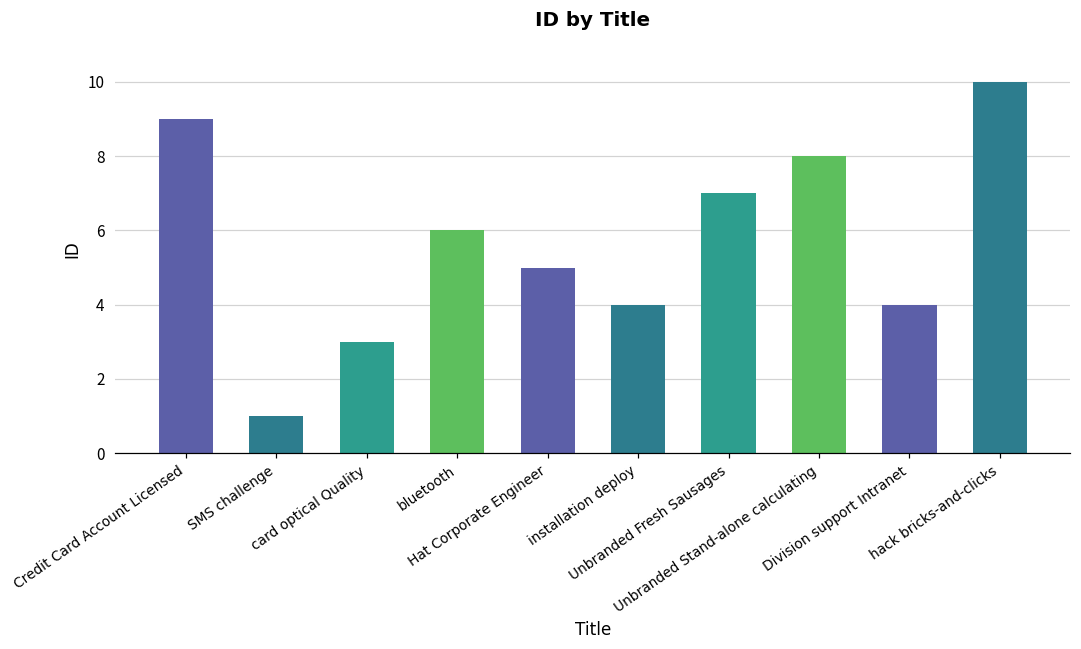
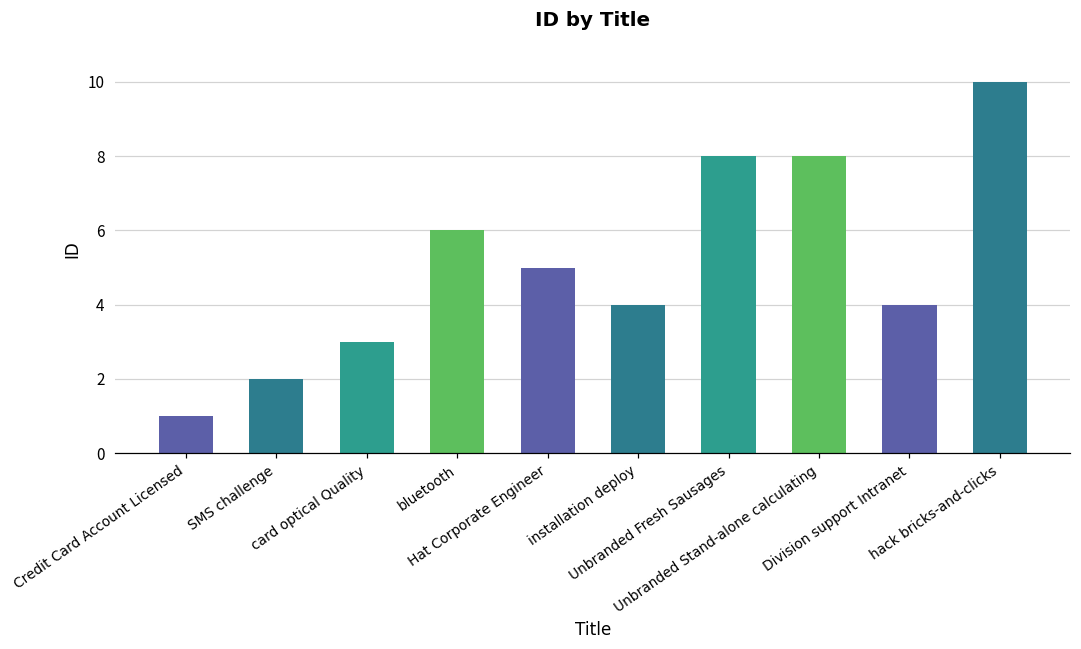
  {
-   "Credit Card Account Licensed": 9,
-   "SMS challenge": 1,
+   "Credit Card Account Licensed": 1,
+   "SMS challenge": 2,
    "card optical Quality": 3,
    "bluetooth": 6,
    "Hat Corporate Engineer": 5,
    "installation deploy": 4,
-   "Unbranded Fresh Sausages": 7,
+   "Unbranded Fresh Sausages": 8,
    "Unbranded Stand-alone calculating": 8,
    "Division support Intranet": 4,
    "hack bricks-and-clicks": 10
  }
